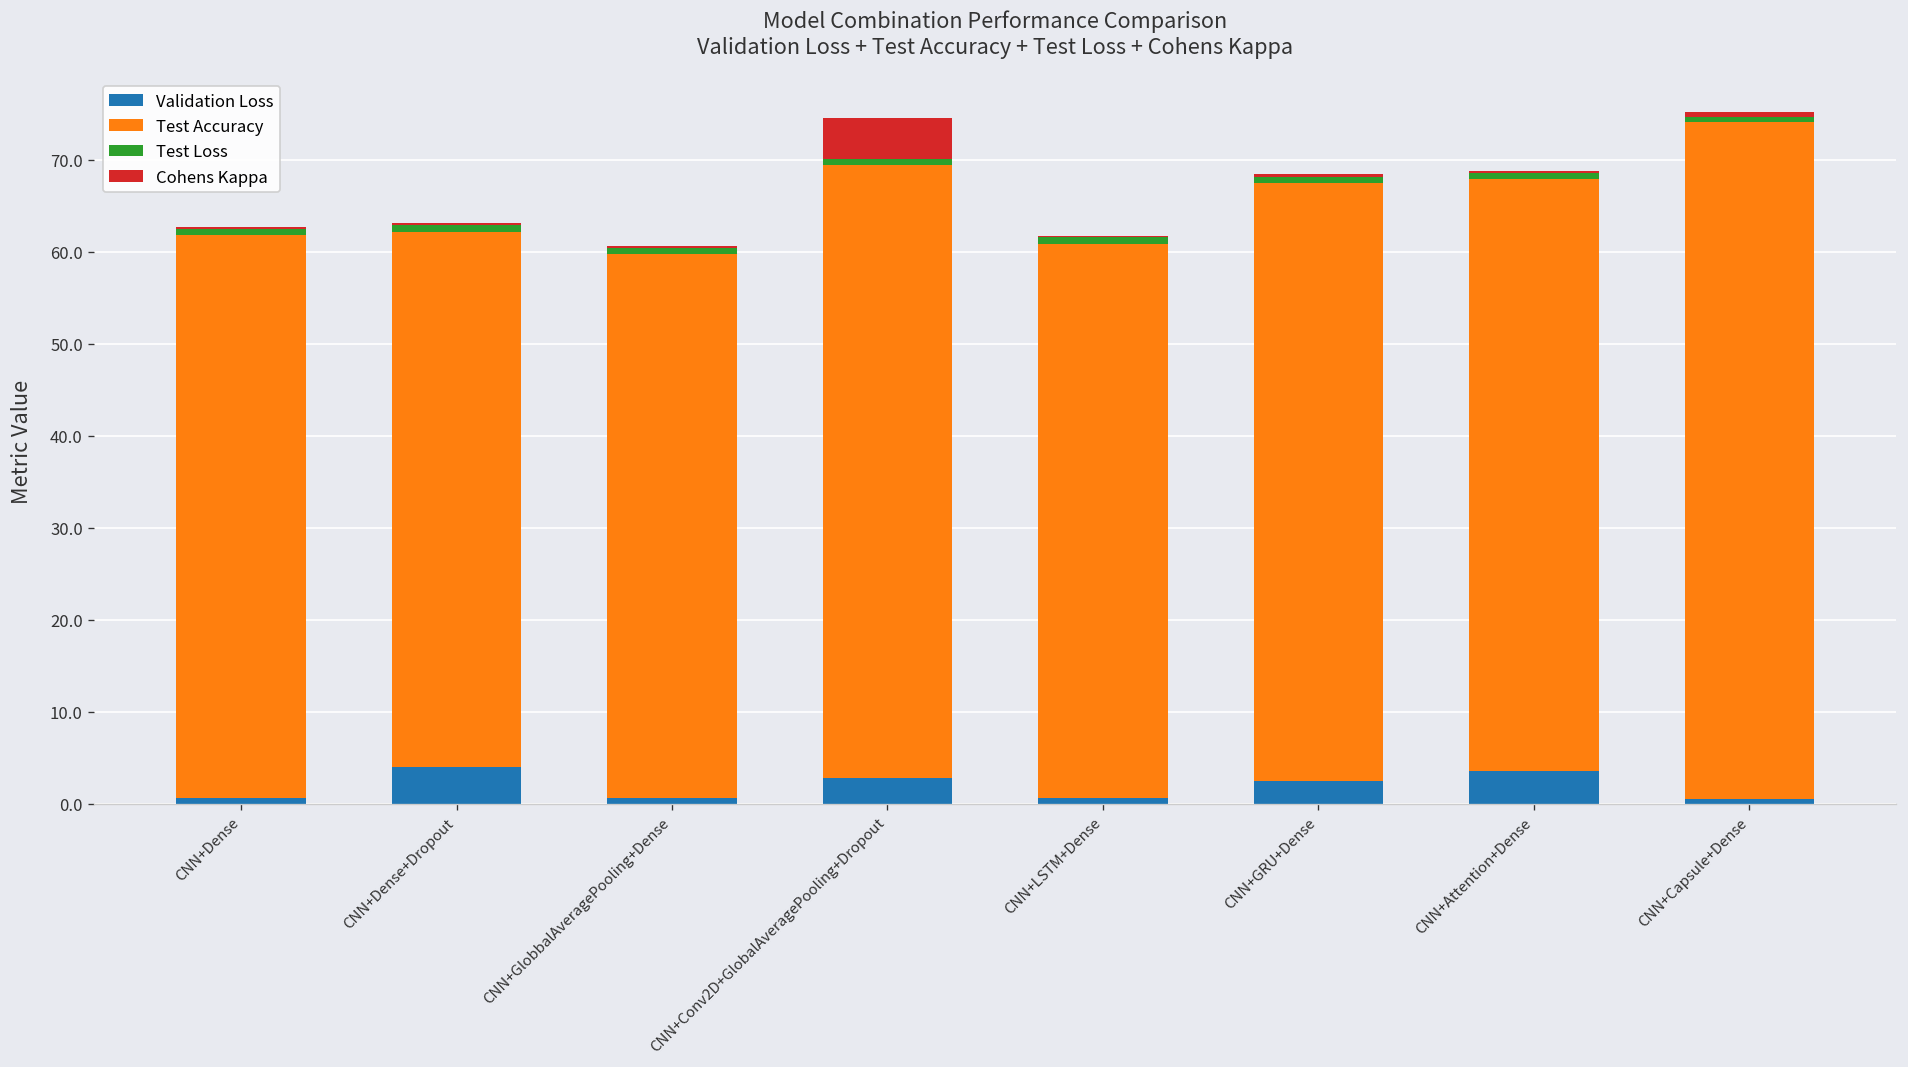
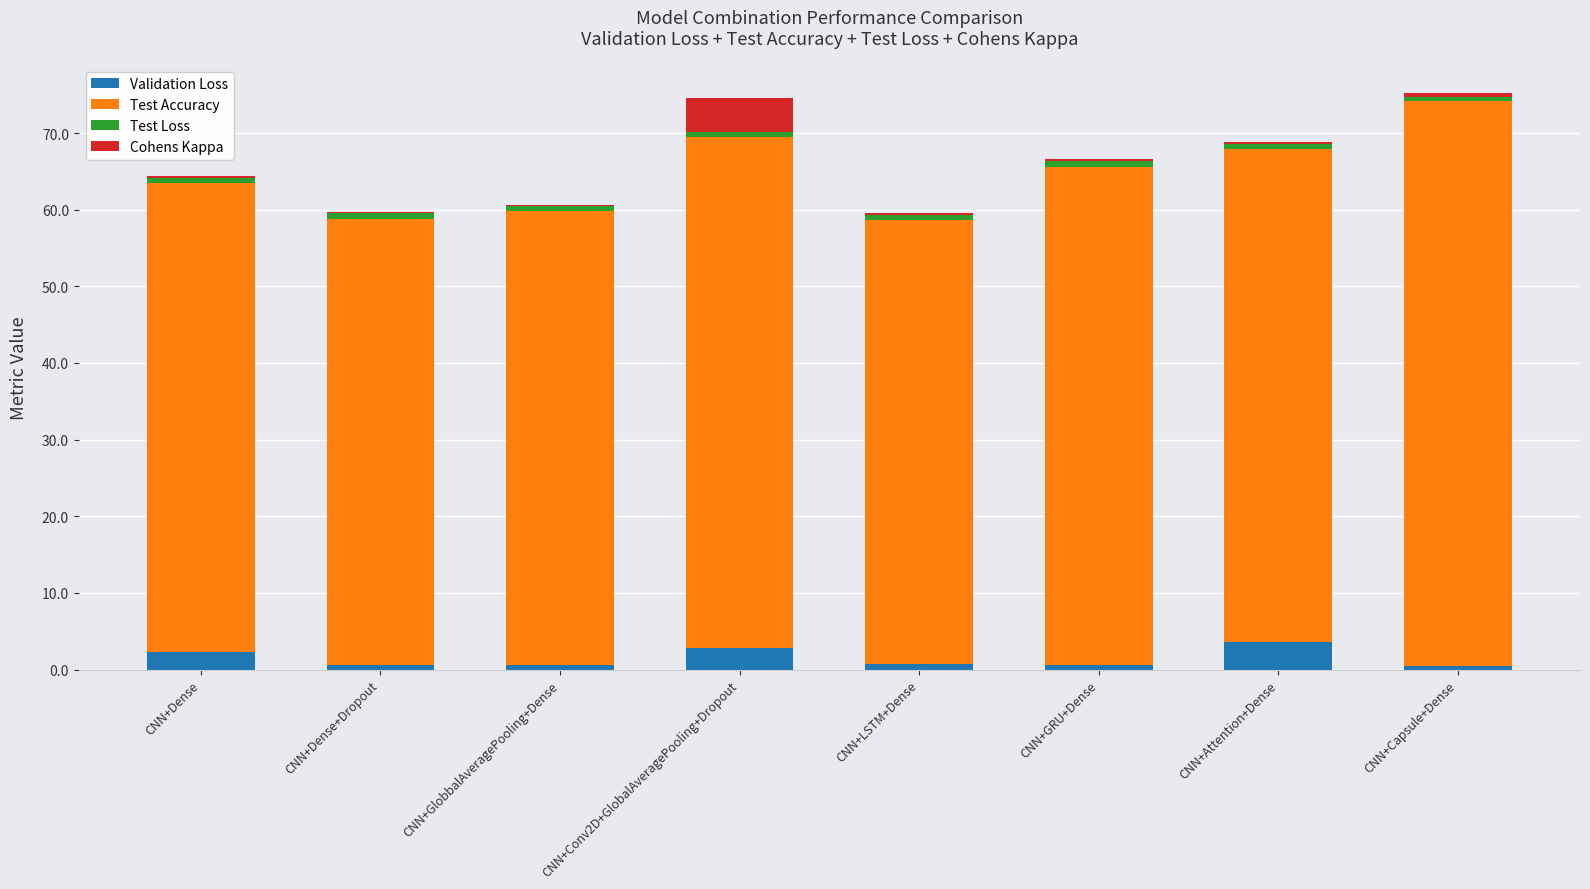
  {
    "Validation Loss": {
-     "CNN+Dense": 1,
-     "CNN+Dense+Dropout": 4,
+     "CNN+Dense": 2,
+     "CNN+Dense+Dropout": 1,
      "CNN+GlobbalAveragePooling+Dense": 1,
      "CNN+Conv2D+GlobalAveragePooling+Dropout": 3,
      "CNN+LSTM+Dense": 1,
-     "CNN+GRU+Dense": 2,
+     "CNN+GRU+Dense": 1,
      "CNN+Attention+Dense": 4,
      "CNN+Capsule+Dense": 0
    },
    "Test Accuracy": {
      "CNN+Dense": 61,
      "CNN+Dense+Dropout": 58,
      "CNN+GlobbalAveragePooling+Dense": 59,
      "CNN+Conv2D+GlobalAveragePooling+Dropout": 67,
-     "CNN+LSTM+Dense": 60,
+     "CNN+LSTM+Dense": 58,
      "CNN+GRU+Dense": 65,
      "CNN+Attention+Dense": 64,
      "CNN+Capsule+Dense": 74
    },
    "Test Loss": {
      "CNN+Dense": 1,
      "CNN+Dense+Dropout": 1,
      "CNN+GlobbalAveragePooling+Dense": 1,
      "CNN+Conv2D+GlobalAveragePooling+Dropout": 1,
      "CNN+LSTM+Dense": 1,
      "CNN+GRU+Dense": 1,
      "CNN+Attention+Dense": 1,
      "CNN+Capsule+Dense": 1
    },
    "Cohens Kappa": {
      "CNN+Conv2D+GlobalAveragePooling+Dropout": 4,
      "CNN+Capsule+Dense": 0
    }
  }
